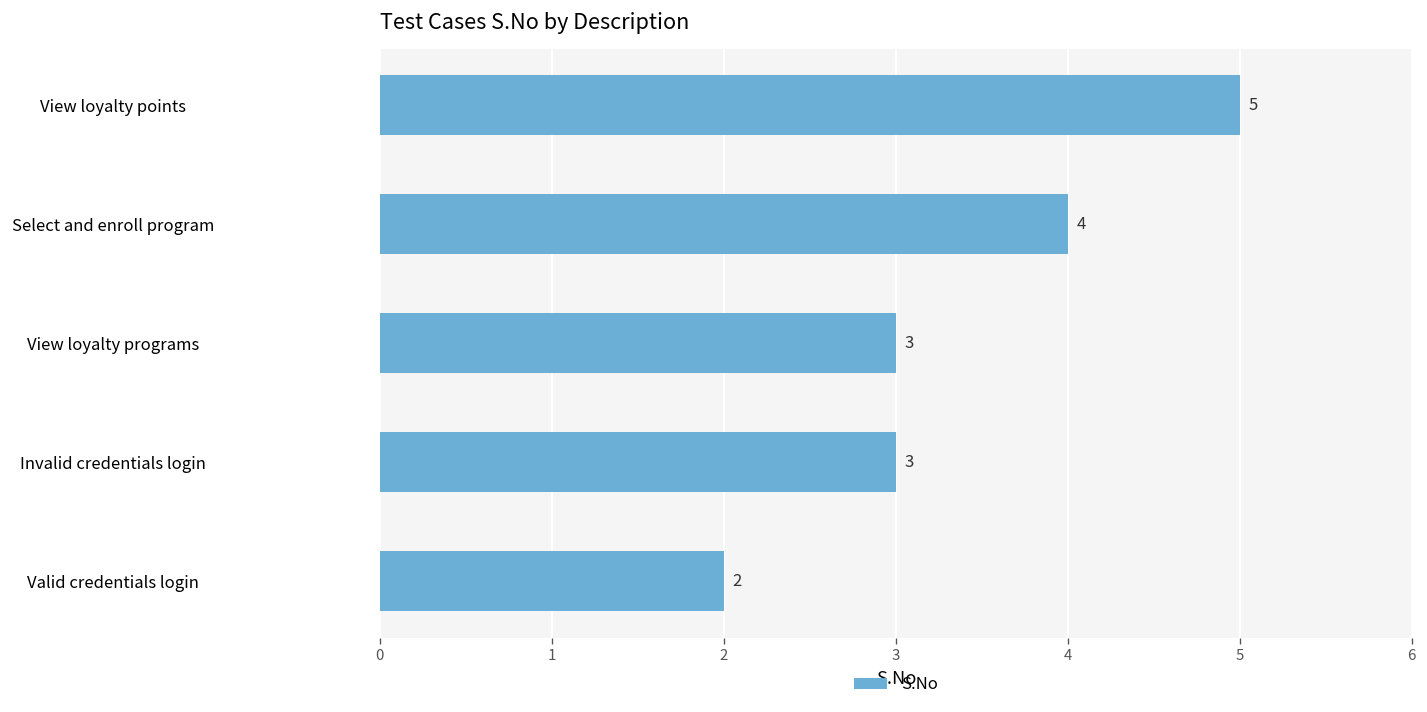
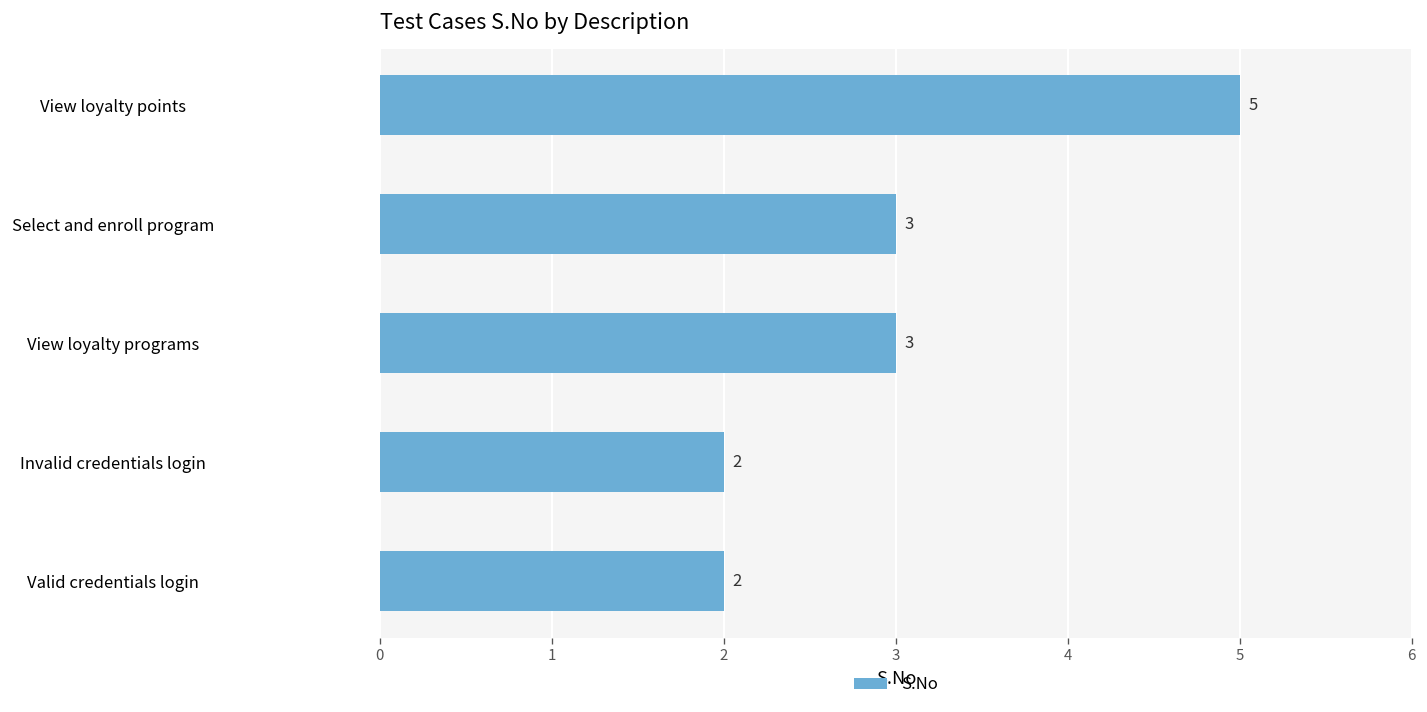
  {
    "View loyalty points": 5,
-   "Select and enroll program": 4,
+   "Select and enroll program": 3,
    "View loyalty programs": 3,
-   "Invalid credentials login": 3,
+   "Invalid credentials login": 2,
    "Valid credentials login": 2
  }
